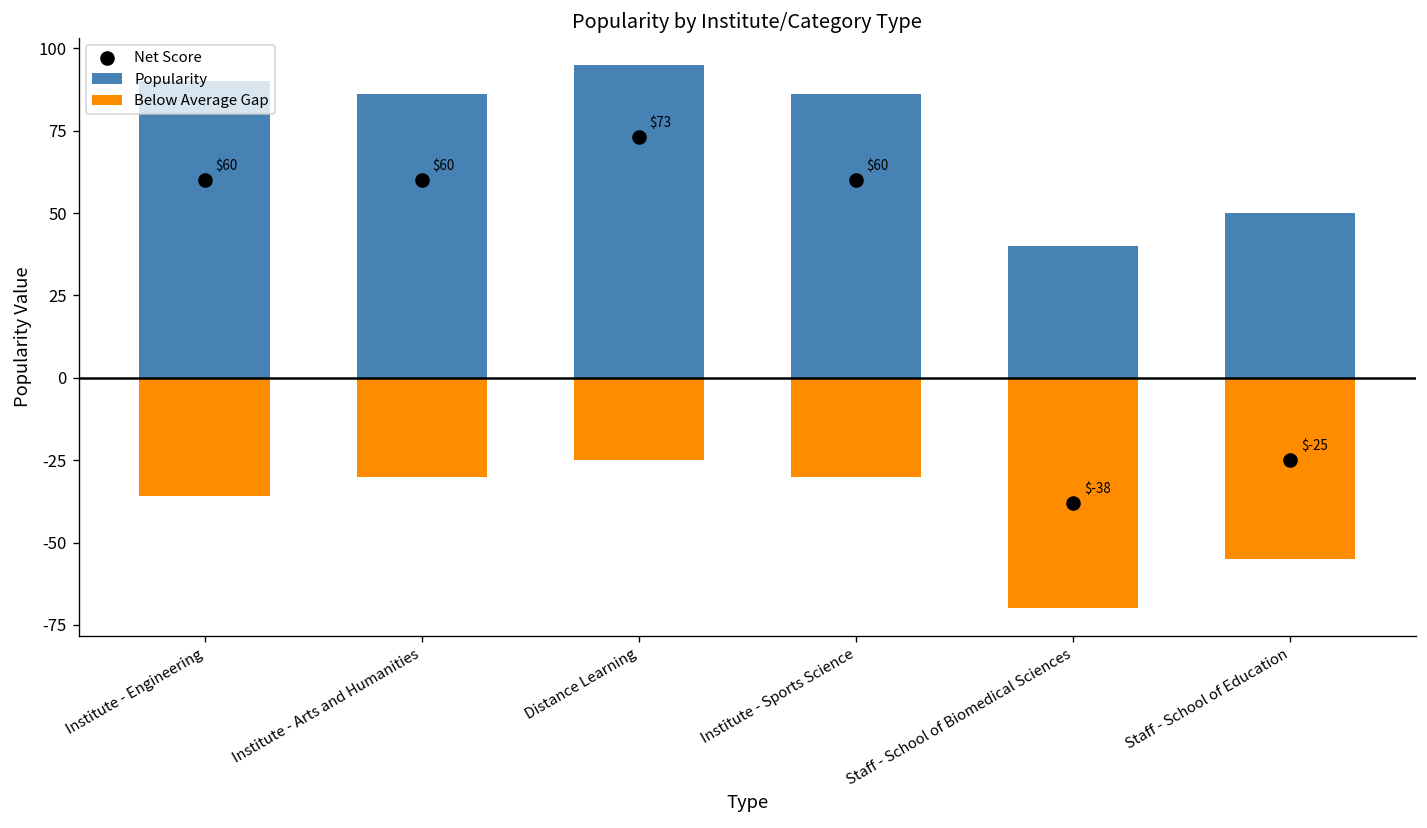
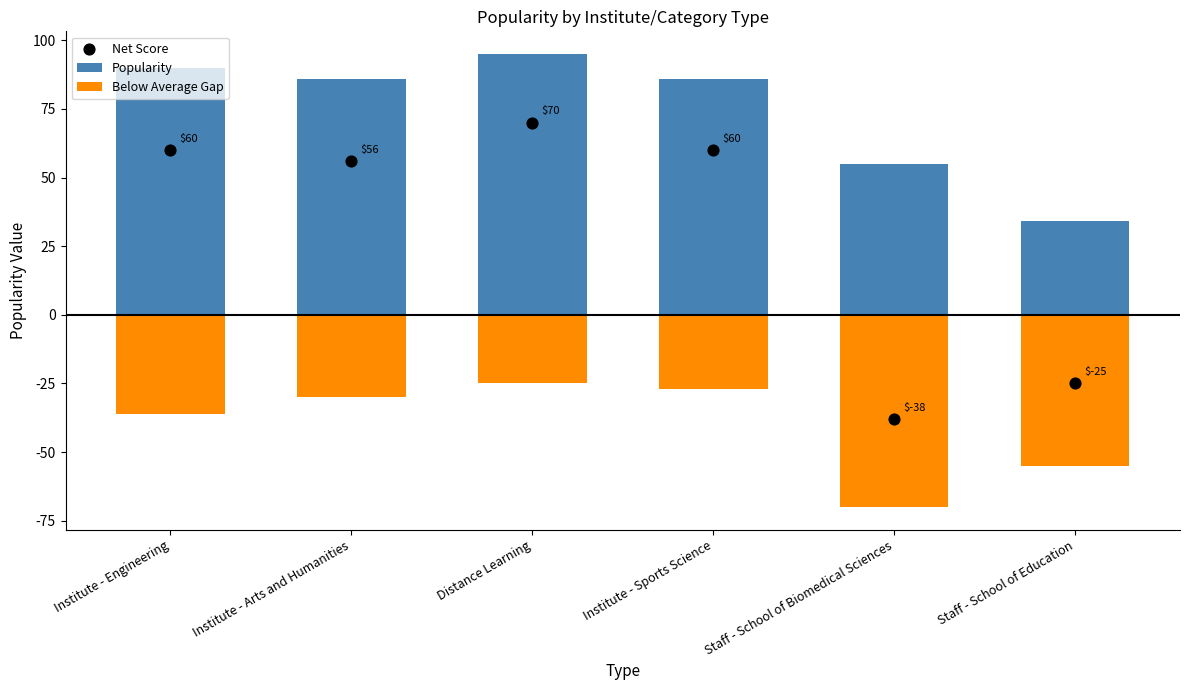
  {
    "Net Score": {
-     "Institute - Arts and Humanities": "$60",
-     "Distance Learning": "$73"
+     "Institute - Arts and Humanities": "$56",
+     "Distance Learning": "$70"
    },
    "Popularity": {
-     "Staff - School of Biomedical Sciences": "40",
-     "Staff - School of Education": "50"
+     "Staff - School of Biomedical Sciences": "55",
+     "Staff - School of Education": "34"
    },
    "Below Average Gap": {
      "Institute - Engineering": "-36",
      "Institute - Arts and Humanities": "-30",
      "Distance Learning": "-25",
-     "Institute - Sports Science": "-30"
+     "Institute - Sports Science": "-27"
    }
  }
